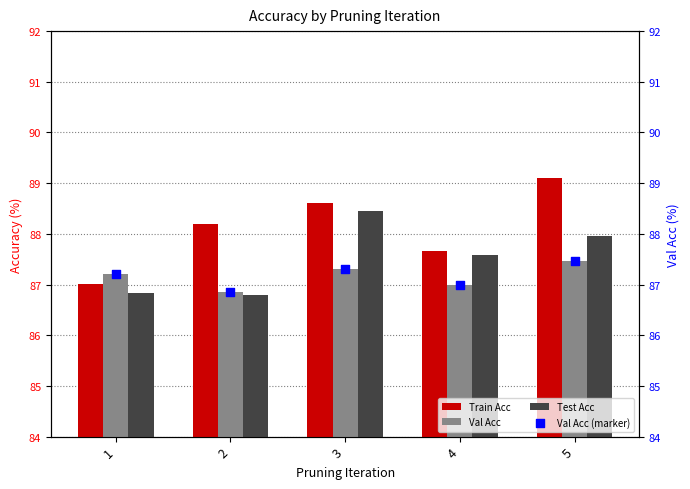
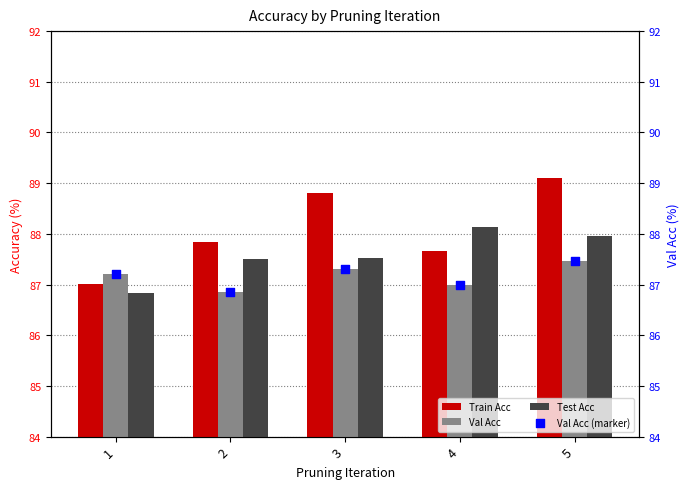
  {
    "Train Acc": {
      "1": 87.0,
-     "2": 88.2,
-     "3": 88.6,
+     "2": 87.8,
+     "3": 88.8,
      "4": 87.7,
      "5": 89.1
    },
    "Val Acc (marker)": {
      "1": 87.2,
      "2": 86.9,
      "3": 87.3,
      "4": 87.0,
      "5": 87.5
    },
    "Test Acc": {
      "1": 86.8,
-     "2": 86.8,
-     "3": 88.4,
-     "4": 87.6,
+     "2": 87.5,
+     "3": 87.5,
+     "4": 88.1,
      "5": 88.0
    }
  }
